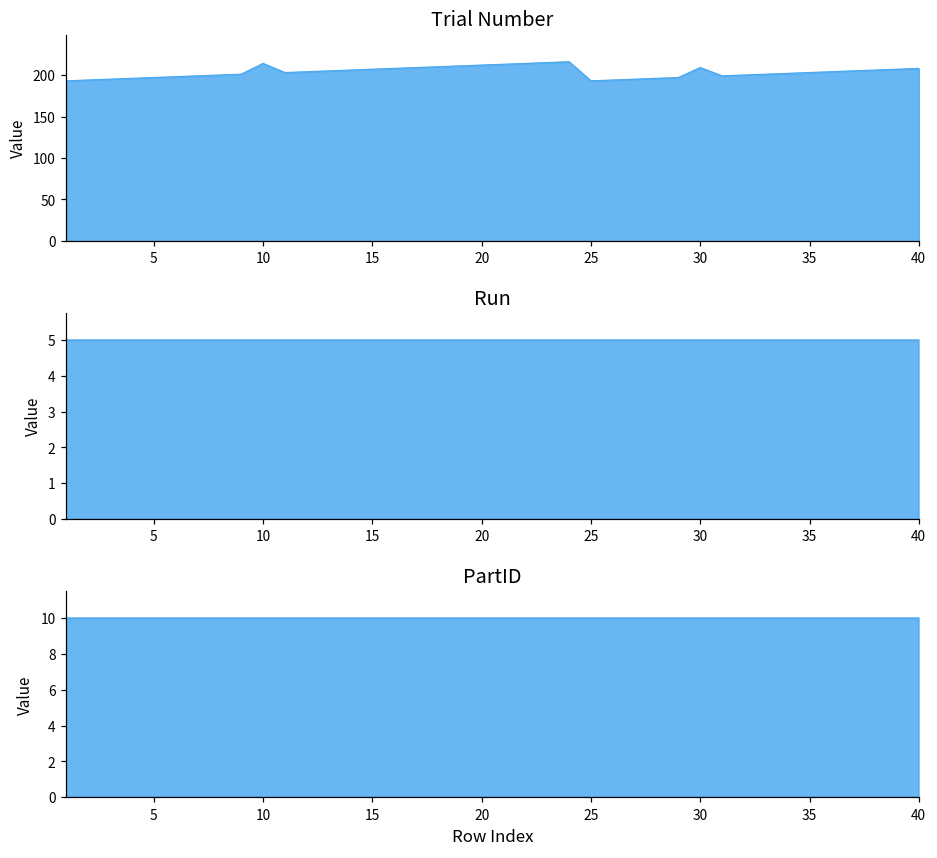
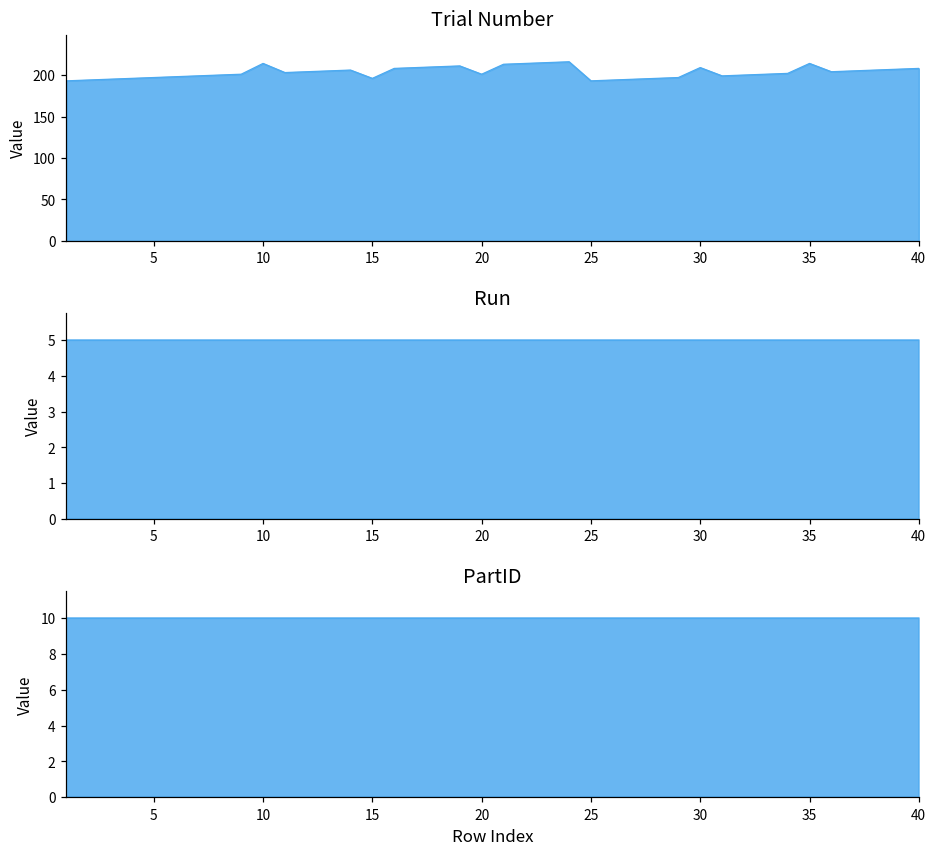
  {
    "Trial Number": {
      "5": 200,
      "10": 210,
-     "15": 210,
-     "20": 210,
+     "15": 200,
+     "20": 200,
      "25": 190,
      "30": 210,
-     "35": 200,
+     "35": 210,
      "40": 210
    },
    "Run": {
      "5": 5.0,
      "10": 5.0,
      "15": 5.0,
      "20": 5.0,
      "25": 5.0,
      "30": 5.0,
      "35": 5.0,
      "40": 5.0
    },
    "PartID": {
      "5": 10.0,
      "10": 10.0,
      "15": 10.0,
      "20": 10.0,
      "25": 10.0,
      "30": 10.0,
      "35": 10.0,
      "40": 10.0
    }
  }
